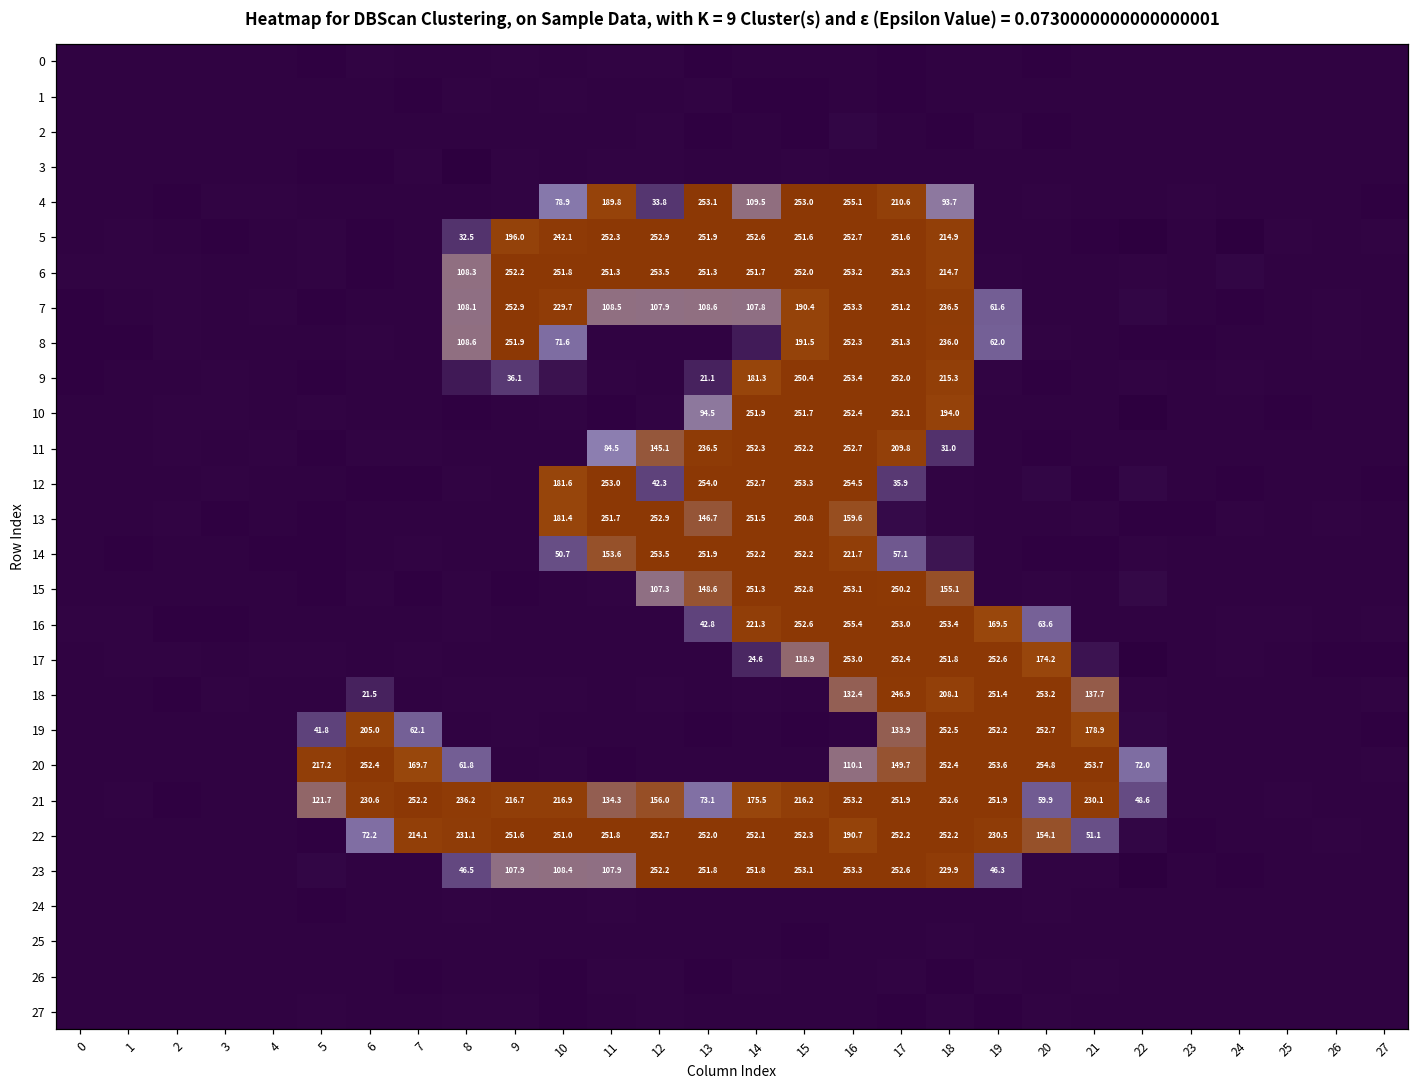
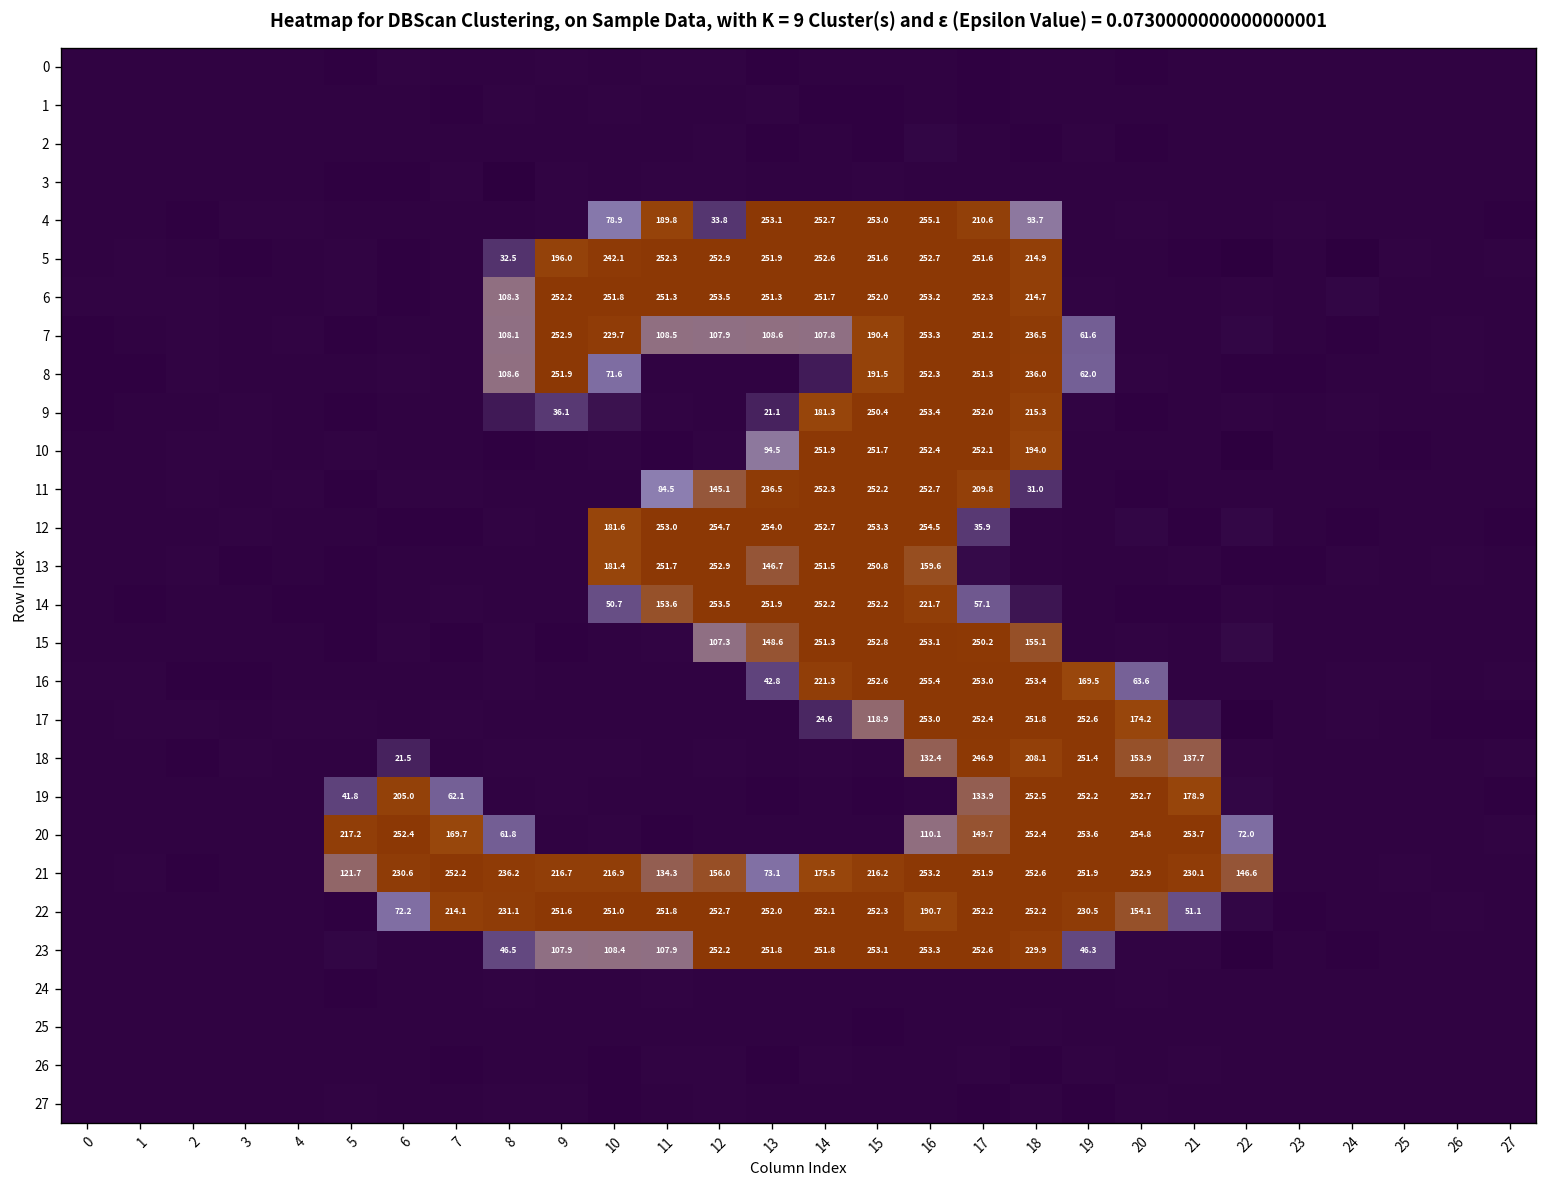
  {
    "4": {
      "10": 78.9,
      "11": 189.8,
      "12": 33.8,
      "13": 253.1,
-     "14": 109.5,
+     "14": 252.7,
      "15": 253.0,
      "16": 255.1,
      "17": 210.6,
      "18": 93.7
    },
    "5": {
      "8": 32.5,
      "9": 196.0,
      "10": 242.1,
      "11": 252.3,
      "12": 252.9,
      "13": 251.9,
      "14": 252.6,
      "15": 251.6,
      "16": 252.7,
      "17": 251.6,
      "18": 214.9
    },
    "6": {
      "8": 108.3,
      "9": 252.2,
      "10": 251.8,
      "11": 251.3,
      "12": 253.5,
      "13": 251.3,
      "14": 251.7,
      "15": 252.0,
      "16": 253.2,
      "17": 252.3,
      "18": 214.7
    },
    "7": {
      "8": 108.1,
      "9": 252.9,
      "10": 229.7,
      "11": 108.5,
      "12": 107.9,
      "13": 108.6,
      "14": 107.8,
      "15": 190.4,
      "16": 253.3,
      "17": 251.2,
      "18": 236.5,
      "19": 61.6
    },
    "8": {
      "8": 108.6,
      "9": 251.9,
      "10": 71.6,
      "15": 191.5,
      "16": 252.3,
      "17": 251.3,
      "18": 236.0,
      "19": 62.0
    },
    "9": {
      "9": 36.1,
      "13": 21.1,
      "14": 181.3,
      "15": 250.4,
      "16": 253.4,
      "17": 252.0,
      "18": 215.3
    },
    "10": {
      "13": 94.5,
      "14": 251.9,
      "15": 251.7,
      "16": 252.4,
      "17": 252.1,
      "18": 194.0
    },
    "11": {
      "11": 84.5,
      "12": 145.1,
      "13": 236.5,
      "14": 252.3,
      "15": 252.2,
      "16": 252.7,
      "17": 209.8,
      "18": 31.0
    },
    "12": {
      "10": 181.6,
      "11": 253.0,
-     "12": 42.3,
+     "12": 254.7,
      "13": 254.0,
      "14": 252.7,
      "15": 253.3,
      "16": 254.5,
      "17": 35.9
    },
    "13": {
      "10": 181.4,
      "11": 251.7,
      "12": 252.9,
      "13": 146.7,
      "14": 251.5,
      "15": 250.8,
      "16": 159.6
    },
    "14": {
      "10": 50.7,
      "11": 153.6,
      "12": 253.5,
      "13": 251.9,
      "14": 252.2,
      "15": 252.2,
      "16": 221.7,
      "17": 57.1
    },
    "15": {
      "12": 107.3,
      "13": 148.6,
      "14": 251.3,
      "15": 252.8,
      "16": 253.1,
      "17": 250.2,
      "18": 155.1
    },
    "16": {
      "13": 42.8,
      "14": 221.3,
      "15": 252.6,
      "16": 255.4,
      "17": 253.0,
      "18": 253.4,
      "19": 169.5,
      "20": 63.6
    },
    "17": {
      "14": 24.6,
      "15": 118.9,
      "16": 253.0,
      "17": 252.4,
      "18": 251.8,
      "19": 252.6,
      "20": 174.2
    },
    "18": {
      "6": 21.5,
      "16": 132.4,
      "17": 246.9,
      "18": 208.1,
      "19": 251.4,
-     "20": 253.2,
+     "20": 153.9,
      "21": 137.7
    },
    "19": {
      "5": 41.8,
      "6": 205.0,
      "7": 62.1,
      "17": 133.9,
      "18": 252.5,
      "19": 252.2,
      "20": 252.7,
      "21": 178.9
    },
    "20": {
      "5": 217.2,
      "6": 252.4,
      "7": 169.7,
      "8": 61.8,
      "16": 110.1,
      "17": 149.7,
      "18": 252.4,
      "19": 253.6,
      "20": 254.8,
      "21": 253.7,
      "22": 72.0
    },
    "21": {
      "5": 121.7,
      "6": 230.6,
      "7": 252.2,
      "8": 236.2,
      "9": 216.7,
      "10": 216.9,
      "11": 134.3,
      "12": 156.0,
      "13": 73.1,
      "14": 175.5,
      "15": 216.2,
      "16": 253.2,
      "17": 251.9,
      "18": 252.6,
      "19": 251.9,
-     "20": 59.9,
+     "20": 252.9,
      "21": 230.1,
-     "22": 48.6
+     "22": 146.6
    },
    "22": {
      "6": 72.2,
      "7": 214.1,
      "8": 231.1,
      "9": 251.6,
      "10": 251.0,
      "11": 251.8,
      "12": 252.7,
      "13": 252.0,
      "14": 252.1,
      "15": 252.3,
      "16": 190.7,
      "17": 252.2,
      "18": 252.2,
      "19": 230.5,
      "20": 154.1,
      "21": 51.1
    },
    "23": {
      "8": 46.5,
      "9": 107.9,
      "10": 108.4,
      "11": 107.9,
      "12": 252.2,
      "13": 251.8,
      "14": 251.8,
      "15": 253.1,
      "16": 253.3,
      "17": 252.6,
      "18": 229.9,
      "19": 46.3
    }
  }
